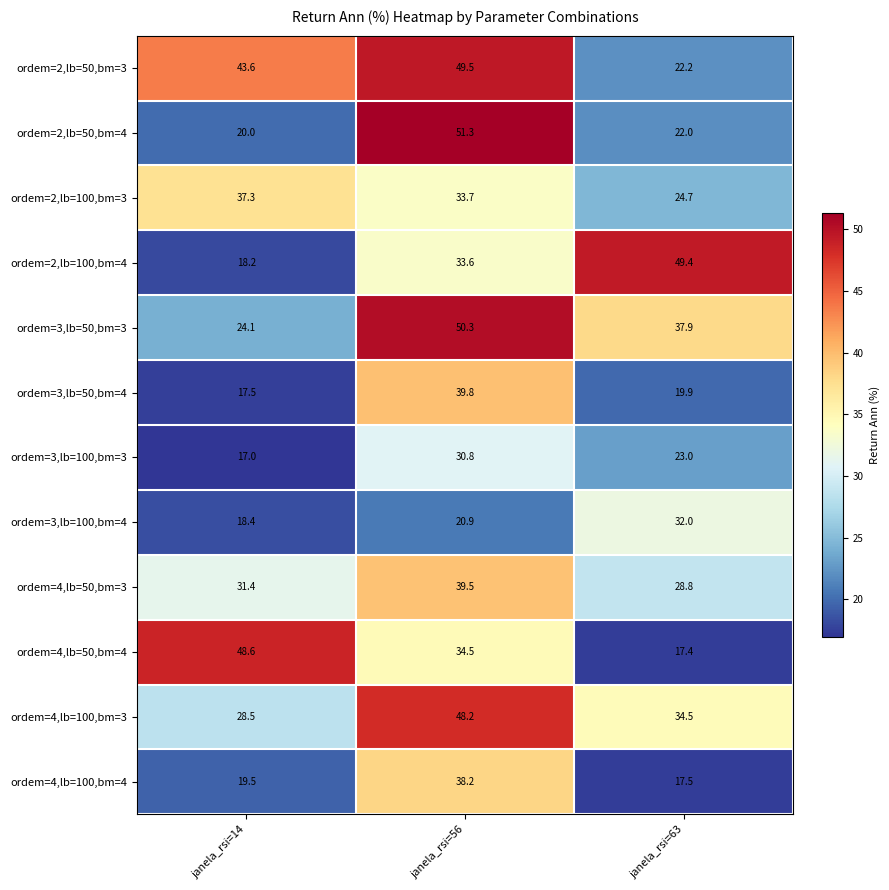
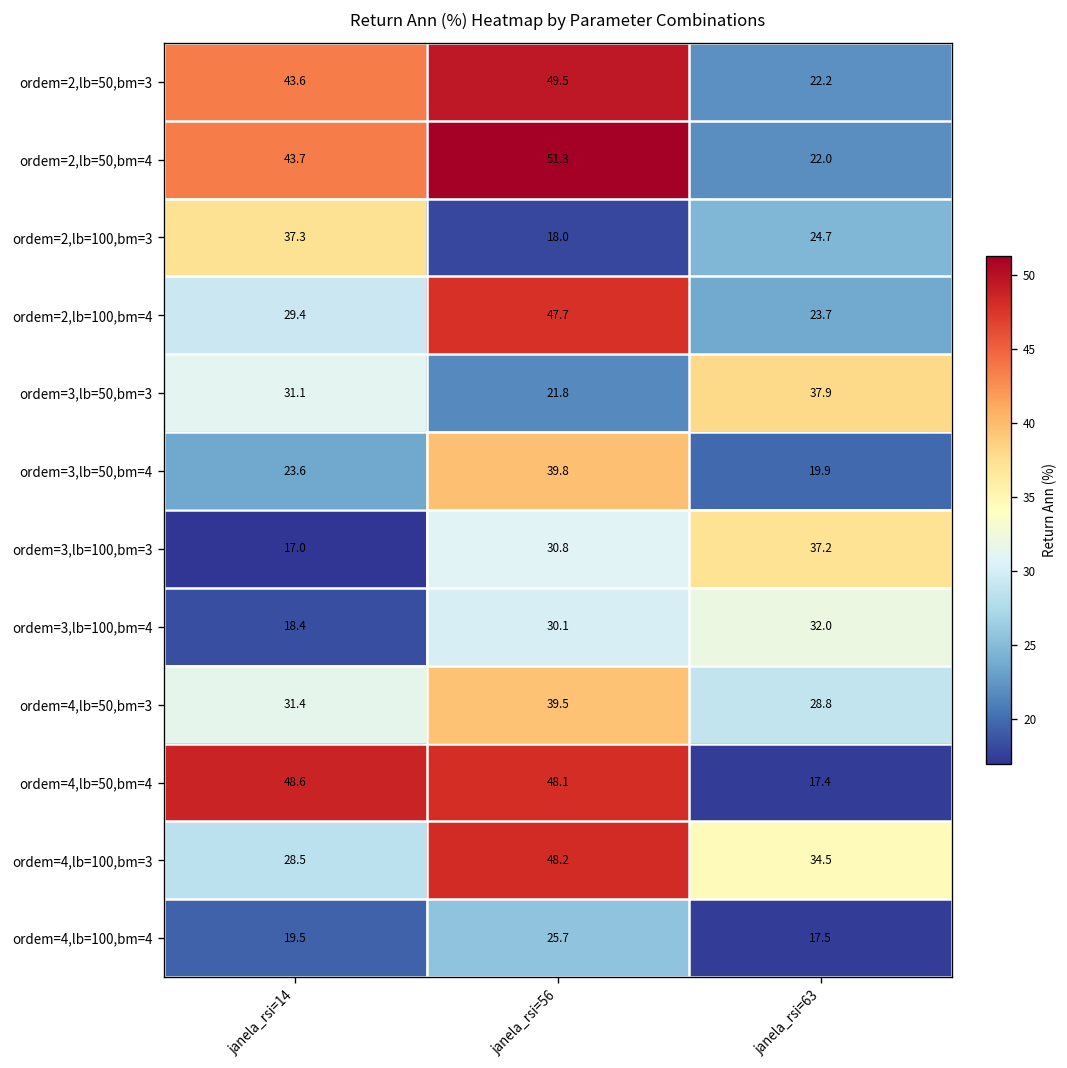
  {
    "ordem=2,lb=50,bm=3": {
      "janela_rsi=14": 43.6,
      "janela_rsi=56": 49.5,
      "janela_rsi=63": 22.2
    },
    "ordem=2,lb=50,bm=4": {
-     "janela_rsi=14": 20.0,
+     "janela_rsi=14": 43.7,
      "janela_rsi=56": 51.3,
      "janela_rsi=63": 22.0
    },
    "ordem=2,lb=100,bm=3": {
      "janela_rsi=14": 37.3,
-     "janela_rsi=56": 33.7,
+     "janela_rsi=56": 18.0,
      "janela_rsi=63": 24.7
    },
    "ordem=2,lb=100,bm=4": {
-     "janela_rsi=14": 18.2,
-     "janela_rsi=56": 33.6,
-     "janela_rsi=63": 49.4
+     "janela_rsi=14": 29.4,
+     "janela_rsi=56": 47.7,
+     "janela_rsi=63": 23.7
    },
    "ordem=3,lb=50,bm=3": {
-     "janela_rsi=14": 24.1,
-     "janela_rsi=56": 50.3,
+     "janela_rsi=14": 31.1,
+     "janela_rsi=56": 21.8,
      "janela_rsi=63": 37.9
    },
    "ordem=3,lb=50,bm=4": {
-     "janela_rsi=14": 17.5,
+     "janela_rsi=14": 23.6,
      "janela_rsi=56": 39.8,
      "janela_rsi=63": 19.9
    },
    "ordem=3,lb=100,bm=3": {
      "janela_rsi=14": 17.0,
      "janela_rsi=56": 30.8,
-     "janela_rsi=63": 23.0
+     "janela_rsi=63": 37.2
    },
    "ordem=3,lb=100,bm=4": {
      "janela_rsi=14": 18.4,
-     "janela_rsi=56": 20.9,
+     "janela_rsi=56": 30.1,
      "janela_rsi=63": 32.0
    },
    "ordem=4,lb=50,bm=3": {
      "janela_rsi=14": 31.4,
      "janela_rsi=56": 39.5,
      "janela_rsi=63": 28.8
    },
    "ordem=4,lb=50,bm=4": {
      "janela_rsi=14": 48.6,
-     "janela_rsi=56": 34.5,
+     "janela_rsi=56": 48.1,
      "janela_rsi=63": 17.4
    },
    "ordem=4,lb=100,bm=3": {
      "janela_rsi=14": 28.5,
      "janela_rsi=56": 48.2,
      "janela_rsi=63": 34.5
    },
    "ordem=4,lb=100,bm=4": {
      "janela_rsi=14": 19.5,
-     "janela_rsi=56": 38.2,
+     "janela_rsi=56": 25.7,
      "janela_rsi=63": 17.5
    }
  }
